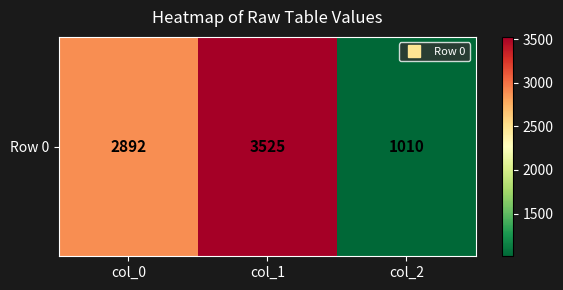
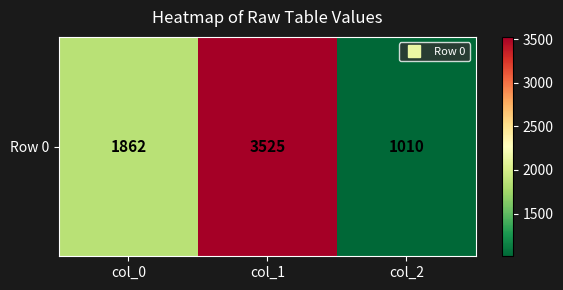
  {
    "Row 0": {
-     "col_0": 2892,
+     "col_0": 1862,
      "col_1": 3525,
      "col_2": 1010
    }
  }
